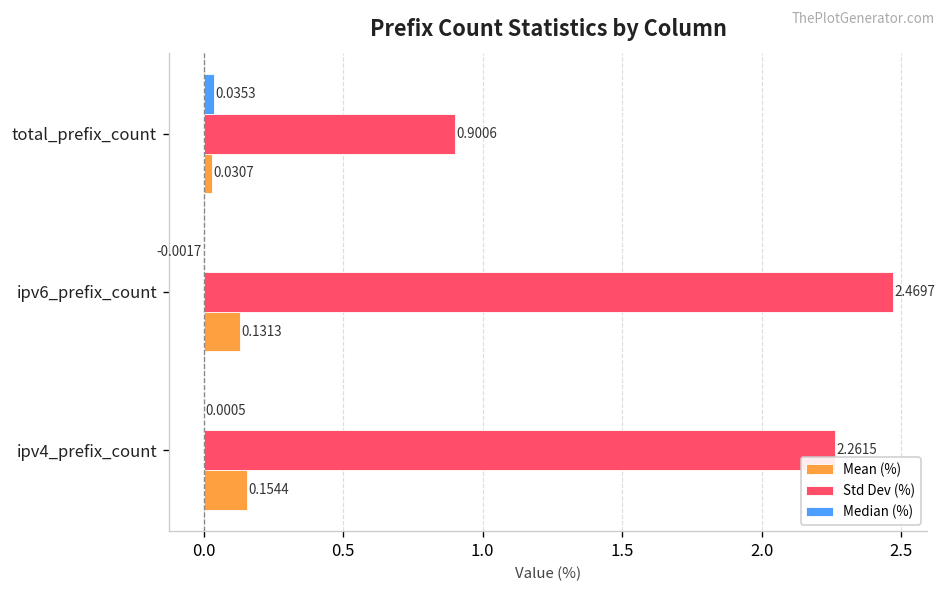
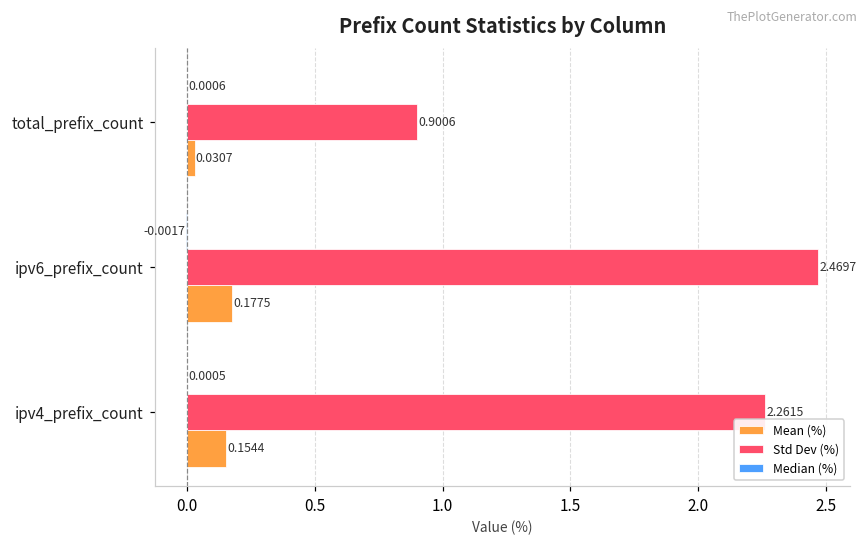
  {
    "Mean (%)": {
      "total_prefix_count": 0.0307,
-     "ipv6_prefix_count": 0.1313,
+     "ipv6_prefix_count": 0.1775,
      "ipv4_prefix_count": 0.1544
    },
    "Std Dev (%)": {
      "total_prefix_count": 0.9006,
      "ipv6_prefix_count": 2.4697,
      "ipv4_prefix_count": 2.2615
    },
    "Median (%)": {
-     "total_prefix_count": 0.0353,
+     "total_prefix_count": 0.0006,
      "ipv6_prefix_count": -0.0017,
      "ipv4_prefix_count": 0.0005
    }
  }
